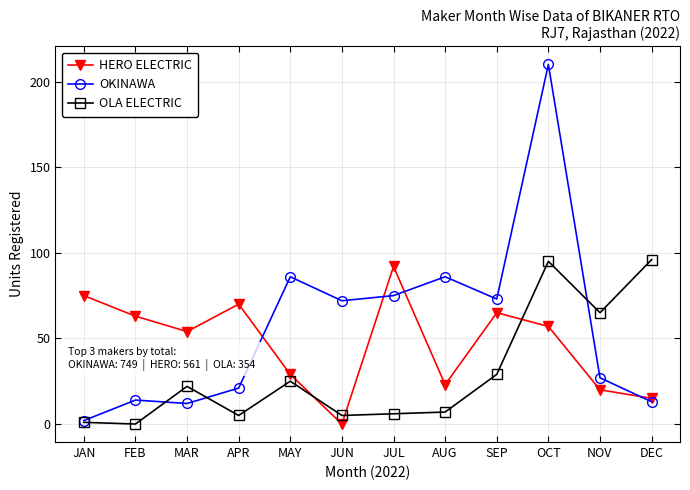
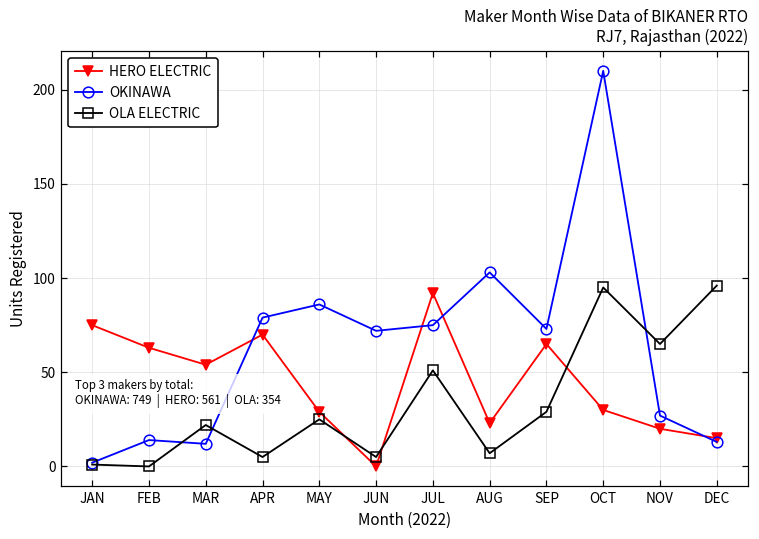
  {
    "HERO ELECTRIC": {
      "JAN": 75,
      "FEB": 63,
      "APR": 70,
      "MAY": 29,
      "JUN": 0,
      "JUL": 92,
      "AUG": 23,
      "SEP": 65,
-     "OCT": 57,
+     "OCT": 30,
      "NOV": 20,
      "DEC": 15
    },
    "OKINAWA": {
      "FEB": 14,
      "MAR": 12,
-     "APR": 21,
+     "APR": 79,
      "MAY": 86,
      "JUN": 72,
      "JUL": 75,
-     "AUG": 86,
+     "AUG": 103,
      "SEP": 73,
      "OCT": 210,
      "NOV": 27,
      "DEC": 13
    },
    "OLA ELECTRIC": {
      "FEB": 0,
      "APR": 5,
      "MAY": 25,
      "JUN": 5,
-     "JUL": 6,
+     "JUL": 51,
      "AUG": 7,
      "SEP": 29,
      "OCT": 95,
      "NOV": 65,
      "DEC": 96
    }
  }
